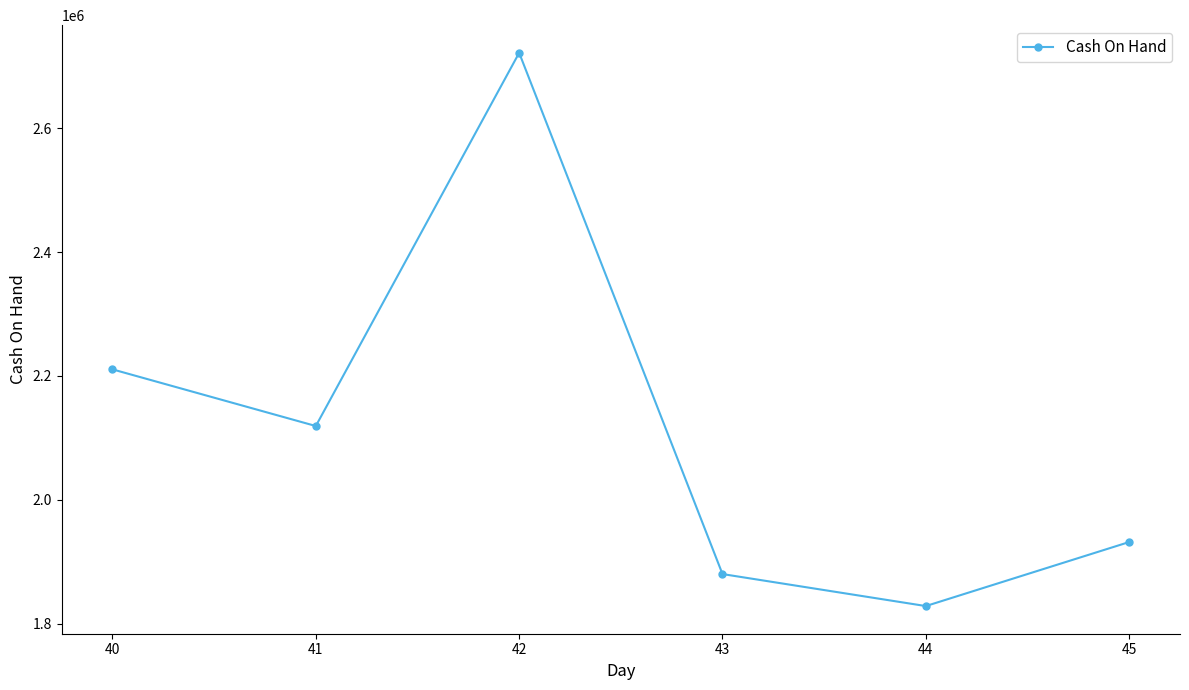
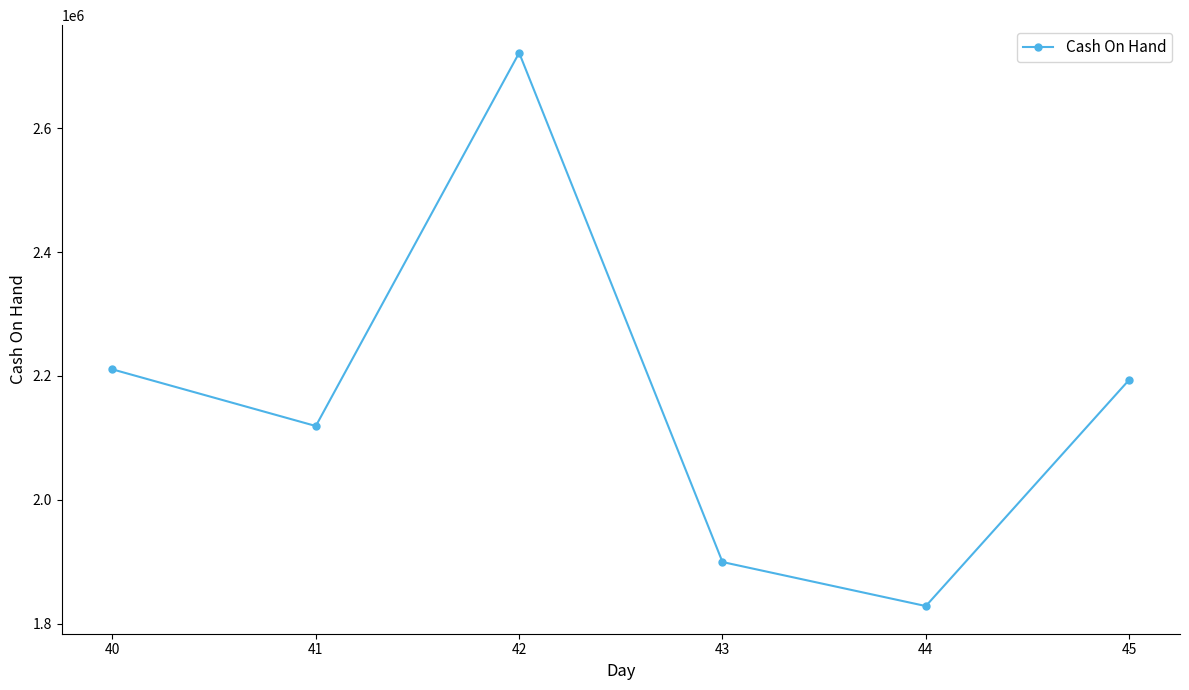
  {
    "40": 2210000,
    "41": 2120000,
    "42": 2720000,
-   "43": 1880000,
+   "43": 1900000,
    "44": 1830000,
-   "45": 1930000
+   "45": 2190000
  }
